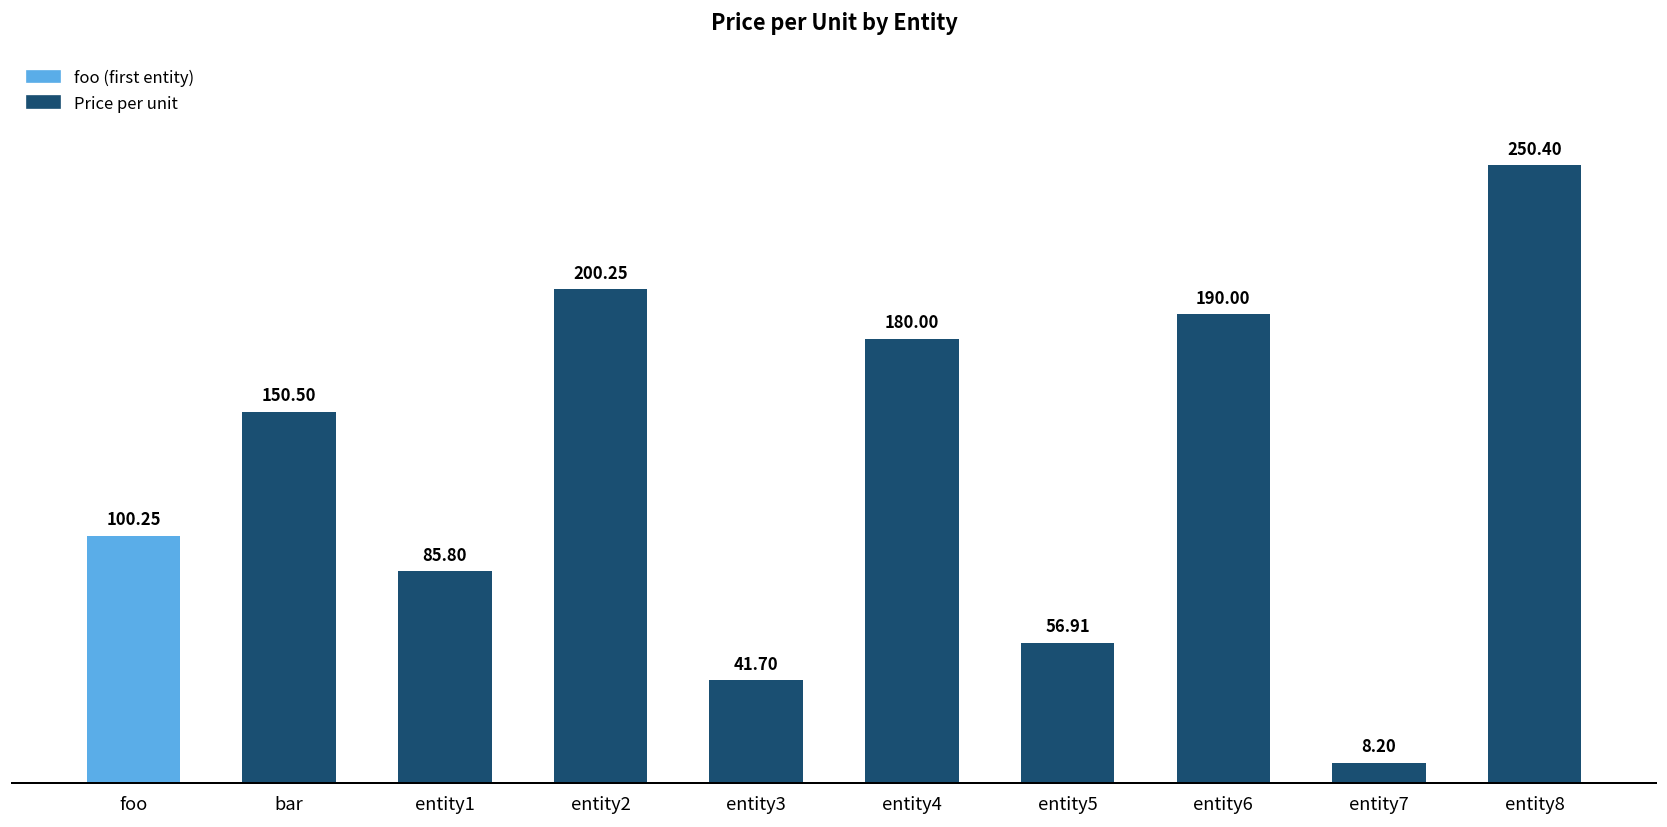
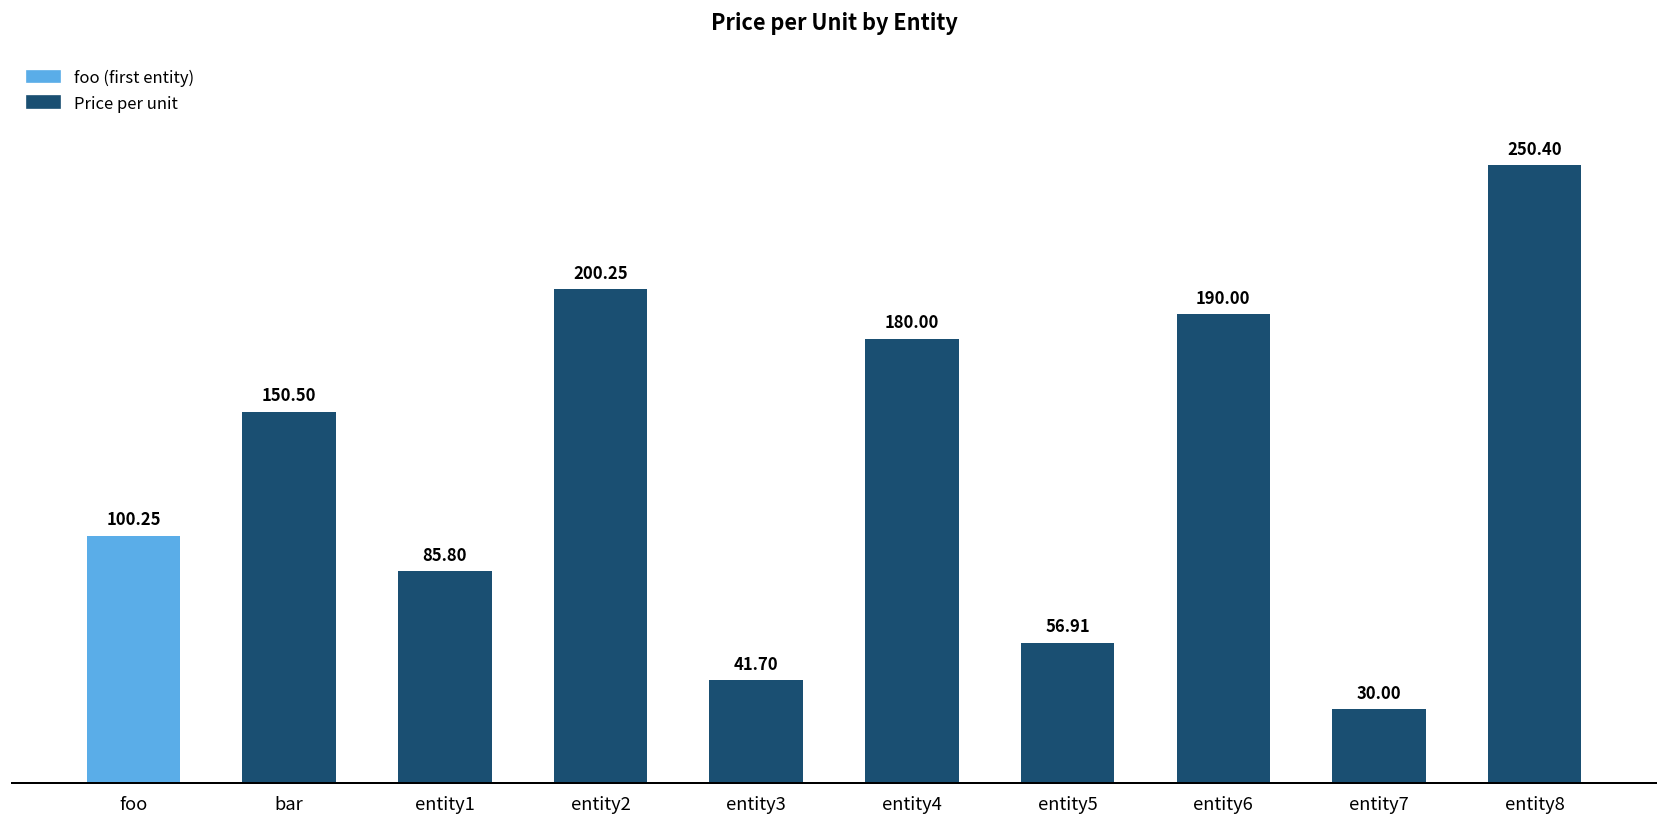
  {
    "foo": 100.25,
    "bar": 150.50,
    "entity1": 85.80,
    "entity2": 200.25,
    "entity3": 41.70,
    "entity4": 180.00,
    "entity5": 56.91,
    "entity6": 190.00,
-   "entity7": 8.20,
+   "entity7": 30.00,
    "entity8": 250.40
  }
